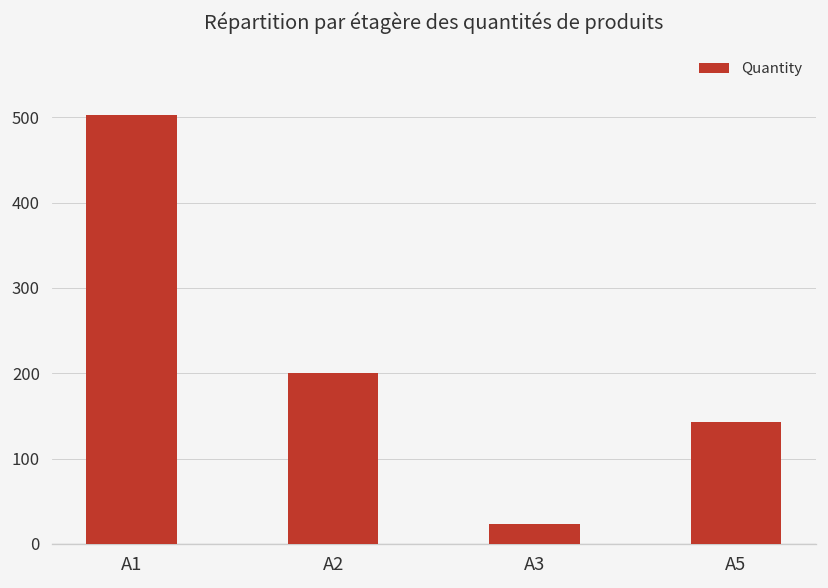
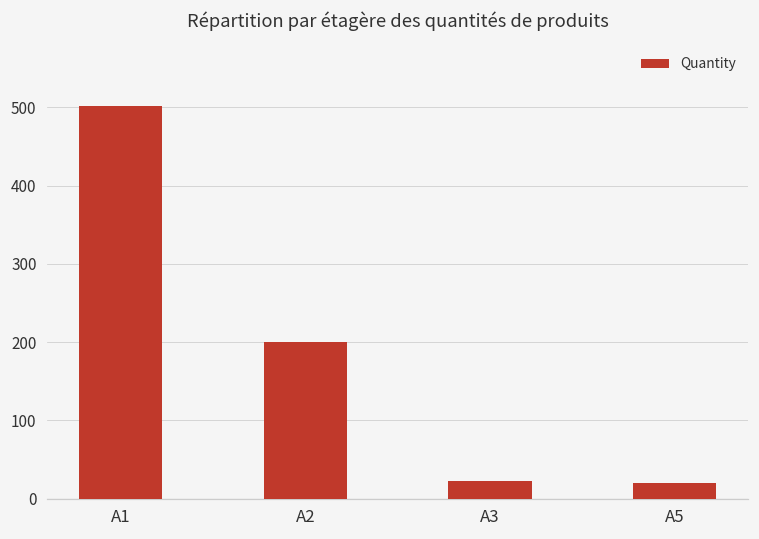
  {
    "A1": 500,
    "A2": 200,
    "A3": 20,
-   "A5": 140
+   "A5": 20
  }
